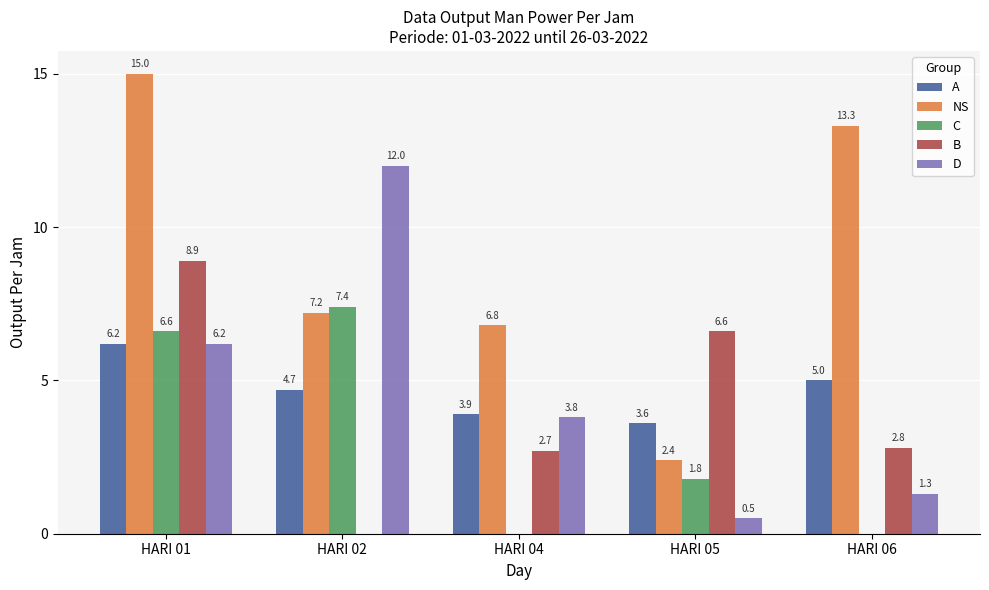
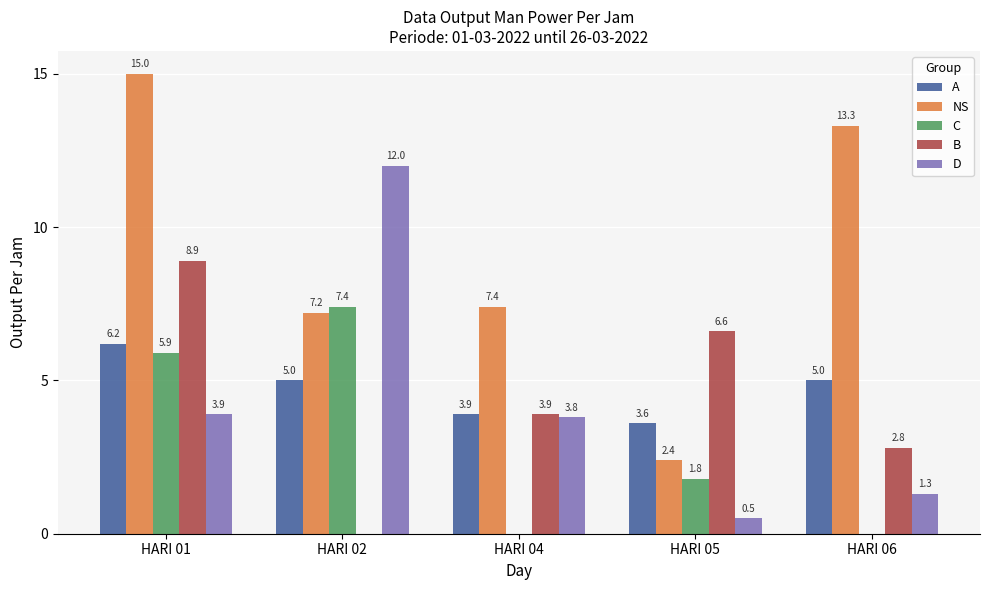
  {
    "A": {
      "HARI 01": 6.2,
-     "HARI 02": 4.7,
+     "HARI 02": 5.0,
      "HARI 04": 3.9,
      "HARI 05": 3.6,
      "HARI 06": 5.0
    },
    "NS": {
      "HARI 01": 15.0,
      "HARI 02": 7.2,
-     "HARI 04": 6.8,
+     "HARI 04": 7.4,
      "HARI 05": 2.4,
      "HARI 06": 13.3
    },
    "C": {
-     "HARI 01": 6.6,
+     "HARI 01": 5.9,
      "HARI 02": 7.4,
      "HARI 05": 1.8
    },
    "B": {
      "HARI 01": 8.9,
-     "HARI 04": 2.7,
+     "HARI 04": 3.9,
      "HARI 05": 6.6,
      "HARI 06": 2.8
    },
    "D": {
-     "HARI 01": 6.2,
+     "HARI 01": 3.9,
      "HARI 02": 12.0,
      "HARI 04": 3.8,
      "HARI 05": 0.5,
      "HARI 06": 1.3
    }
  }
